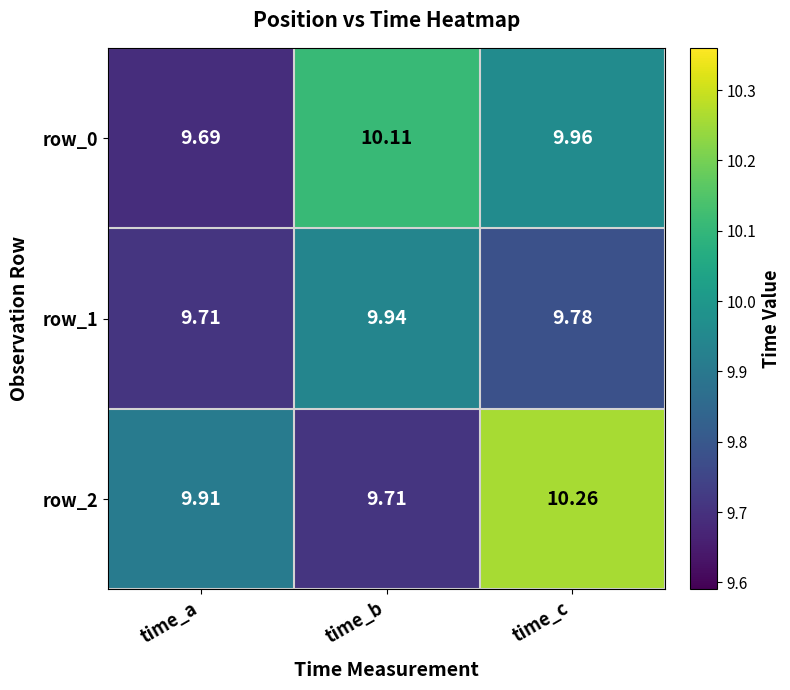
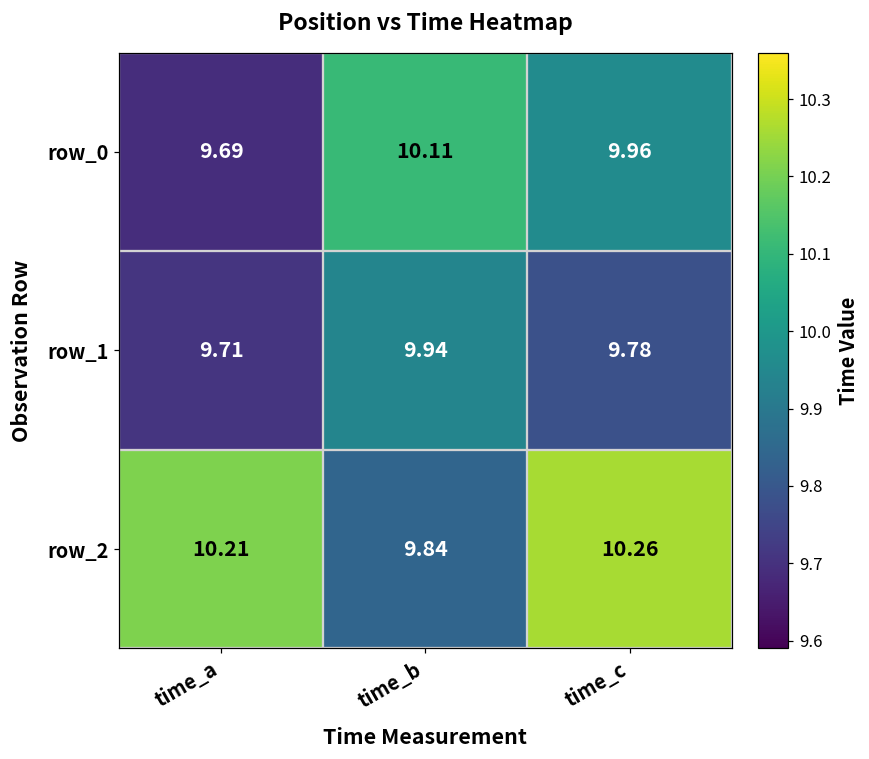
  {
    "row_0": {
      "time_a": 9.69,
      "time_b": 10.11,
      "time_c": 9.96
    },
    "row_1": {
      "time_a": 9.71,
      "time_b": 9.94,
      "time_c": 9.78
    },
    "row_2": {
-     "time_a": 9.91,
-     "time_b": 9.71,
+     "time_a": 10.21,
+     "time_b": 9.84,
      "time_c": 10.26
    }
  }
